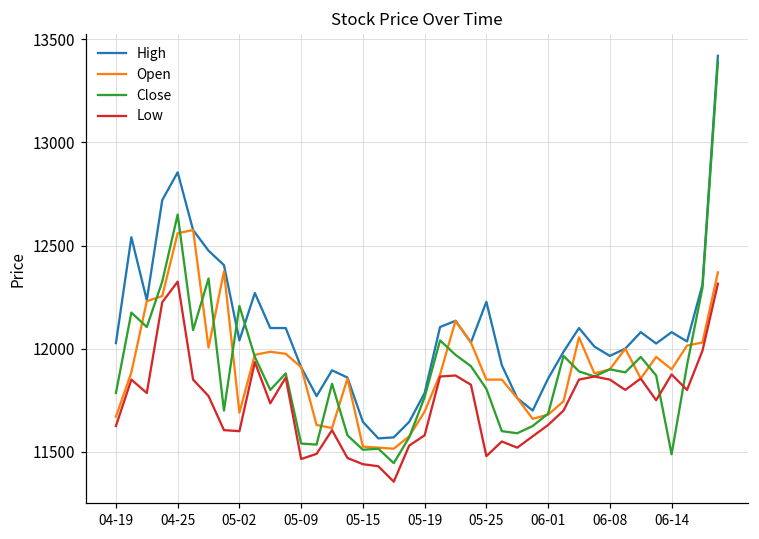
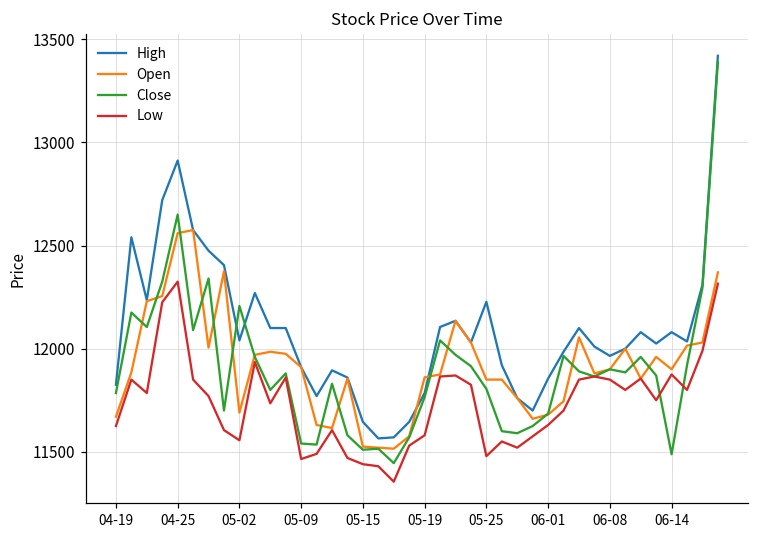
  {
    "High": {
-     "04-19": 12030,
-     "04-25": 12860,
+     "04-19": 11830,
+     "04-25": 12910,
      "05-02": 12040,
      "05-15": 11650,
      "05-19": 11790,
      "05-25": 12230,
      "06-01": 11860,
      "06-08": 11970,
      "06-14": 12080
    },
    "Open": {
      "04-19": 11670,
      "04-25": 12560,
      "05-02": 11690,
      "05-15": 11530,
-     "05-19": 11700,
+     "05-19": 11860,
      "05-25": 11850,
      "06-14": 11900
    },
    "Close": {
      "04-19": 11790,
      "04-25": 12650,
      "05-02": 12210,
      "05-09": 11540,
      "05-15": 11510,
      "05-19": 11770,
      "05-25": 11810,
      "06-14": 11490
    },
    "Low": {
      "04-19": 11630,
      "04-25": 12330,
-     "05-02": 11600,
+     "05-02": 11560,
      "05-09": 11470,
      "05-15": 11440,
      "05-19": 11580,
      "05-25": 11480,
      "06-01": 11630,
      "06-08": 11850,
      "06-14": 11880
    }
  }
